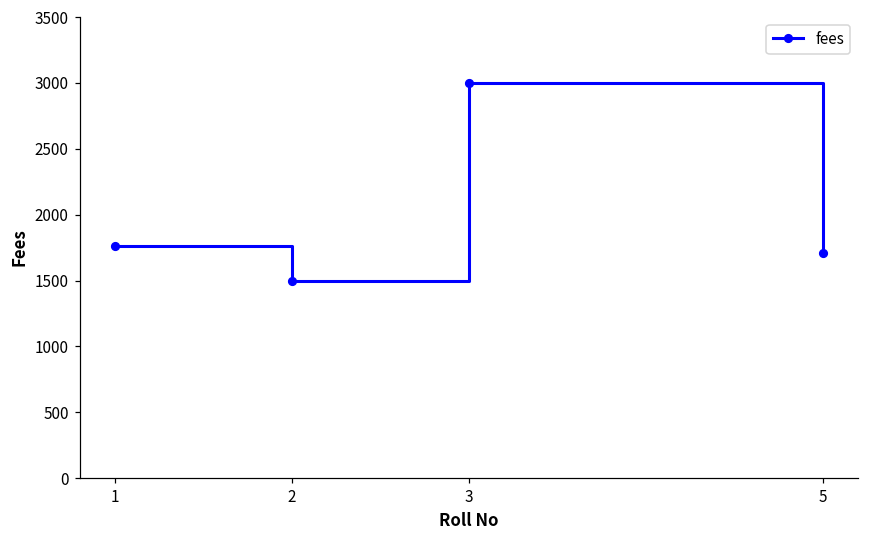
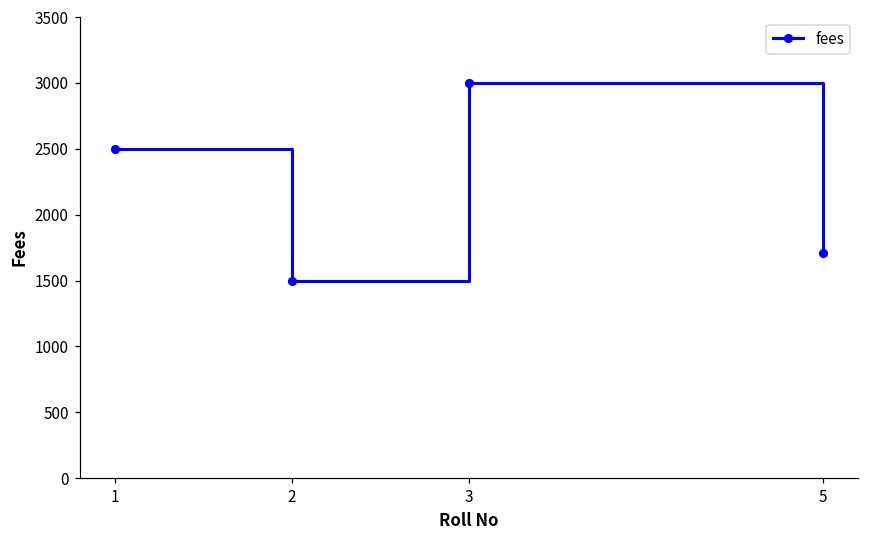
  {
-   "1": 1760,
+   "1": 2500,
    "2": 1500,
    "3": 3000,
    "5": 1710
  }
